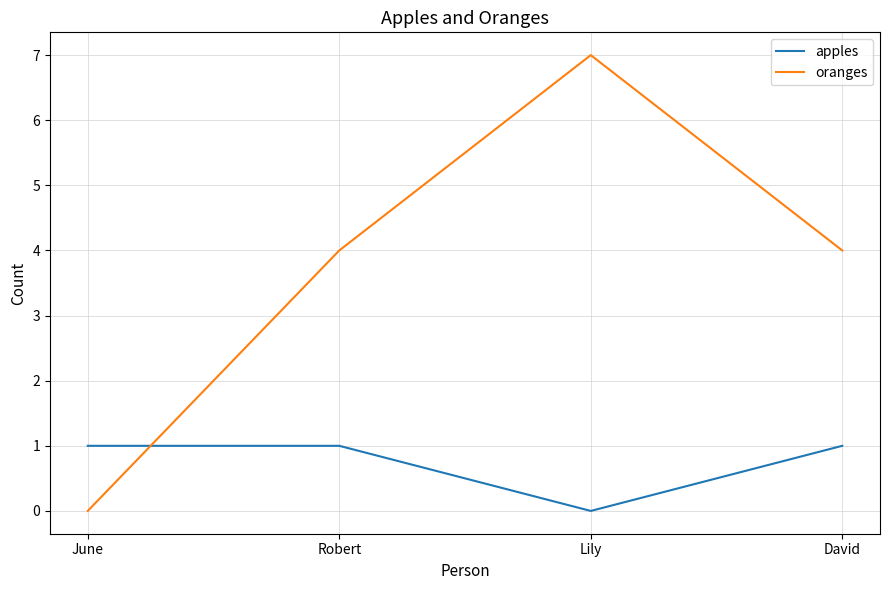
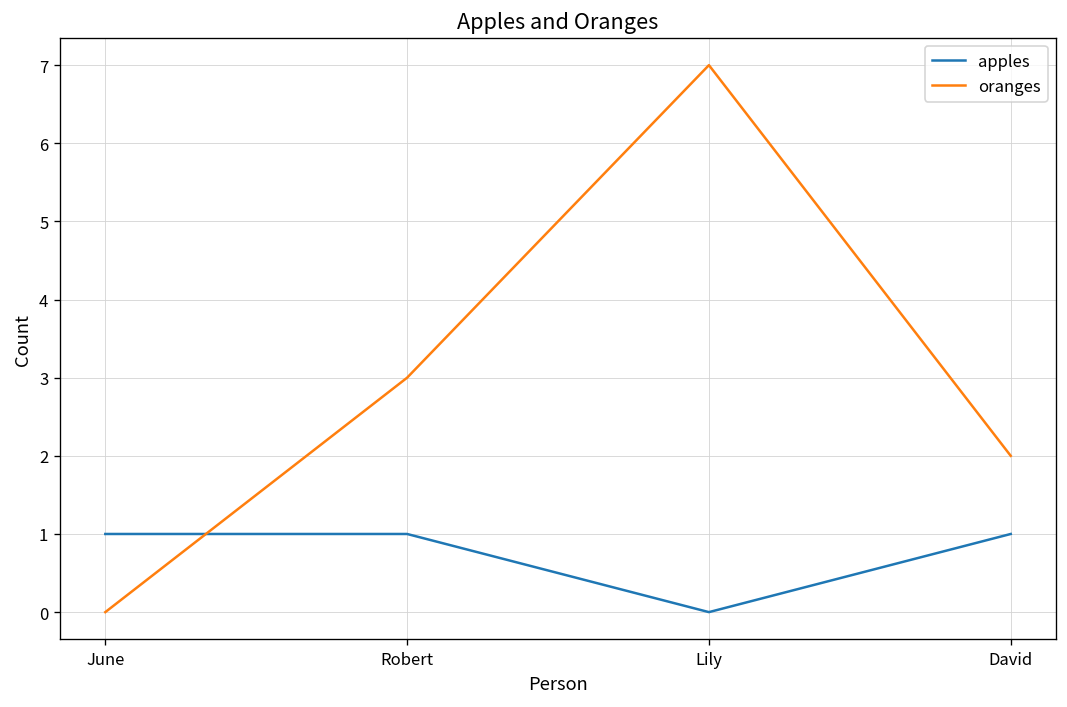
  {
    "apples": {
      "June": 1,
      "Robert": 1,
      "Lily": 0,
      "David": 1
    },
    "oranges": {
      "June": 0,
-     "Robert": 4,
+     "Robert": 3,
      "Lily": 7,
-     "David": 4
+     "David": 2
    }
  }
